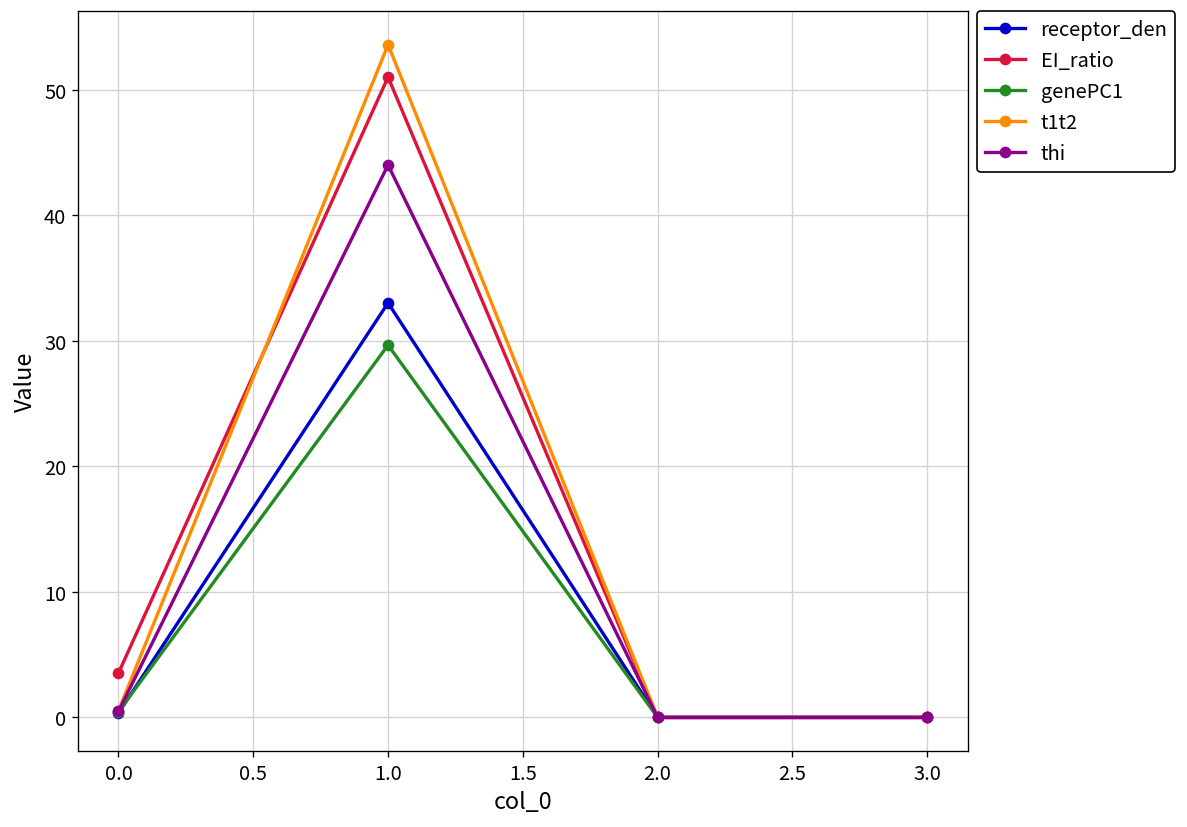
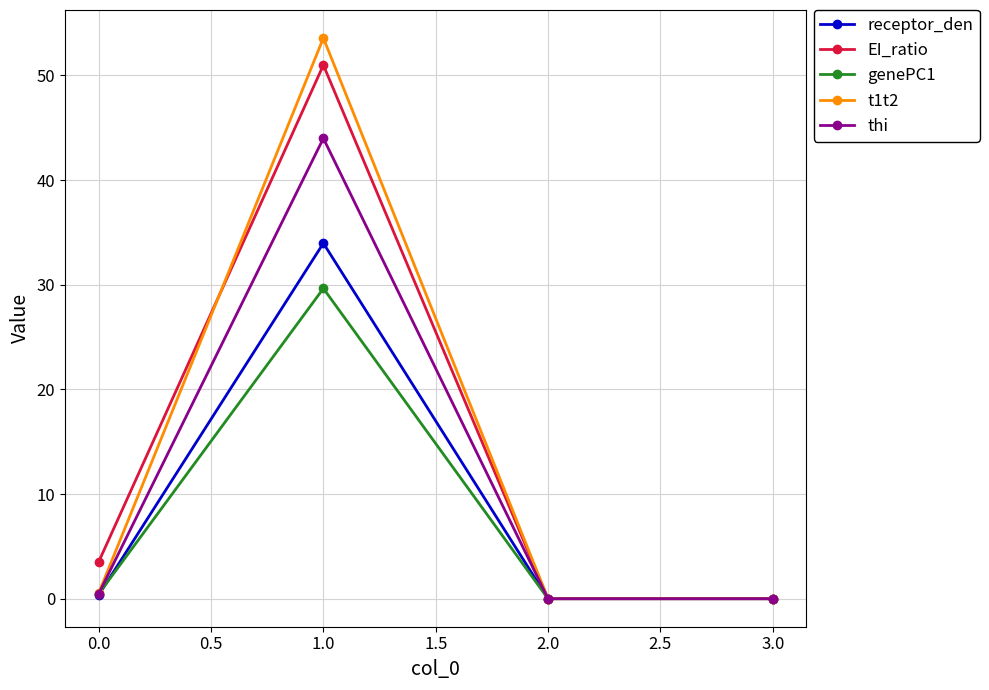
  {
    "receptor_den": {
-     "1.0": 33.0
+     "1.0": 34.0
    },
    "EI_ratio": {
      "0.0": 3.5,
      "1.0": 51.0
    },
    "genePC1": {
      "1.0": 29.6
    },
    "t1t2": {
      "1.0": 53.6
    },
    "thi": {
      "1.0": 44.0
    }
  }
